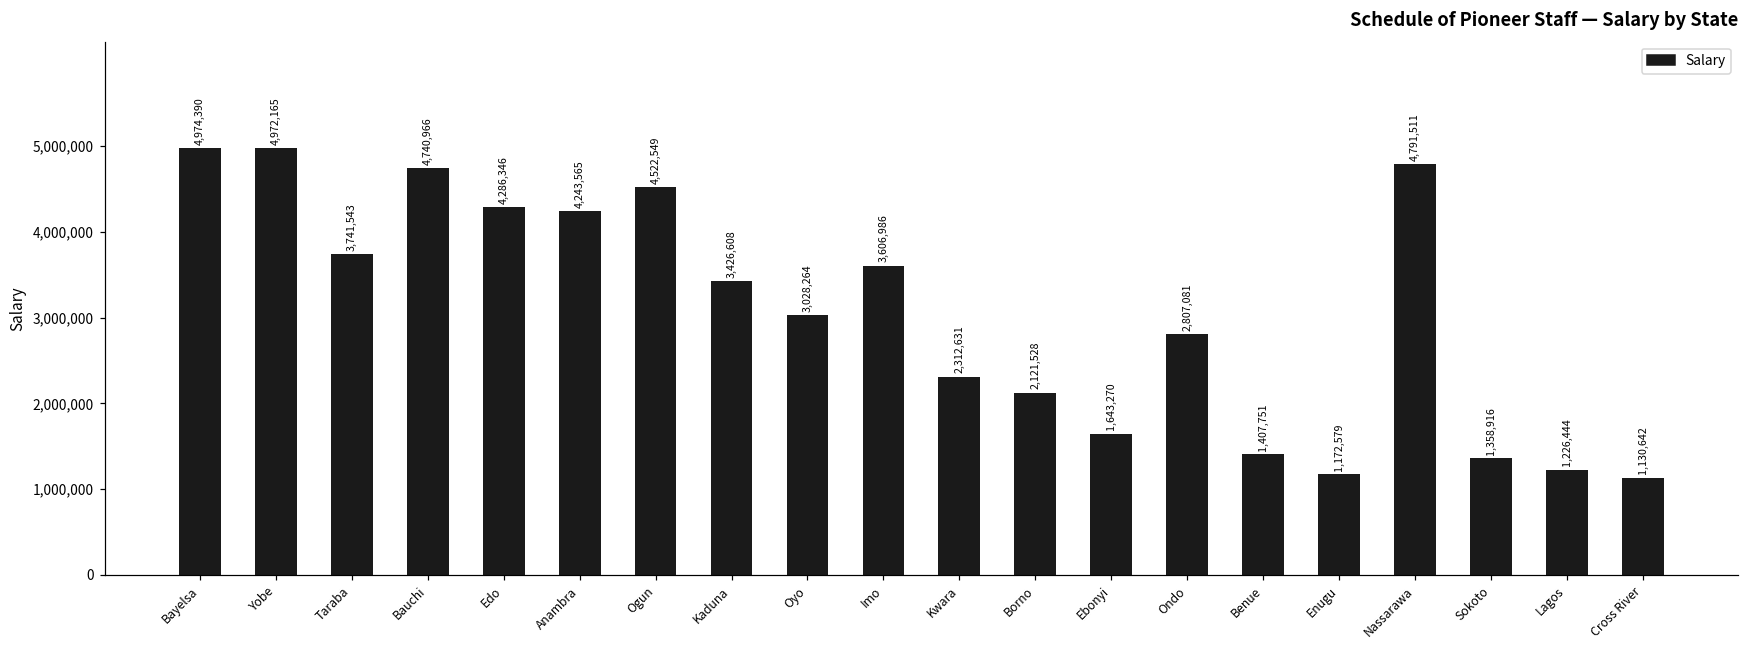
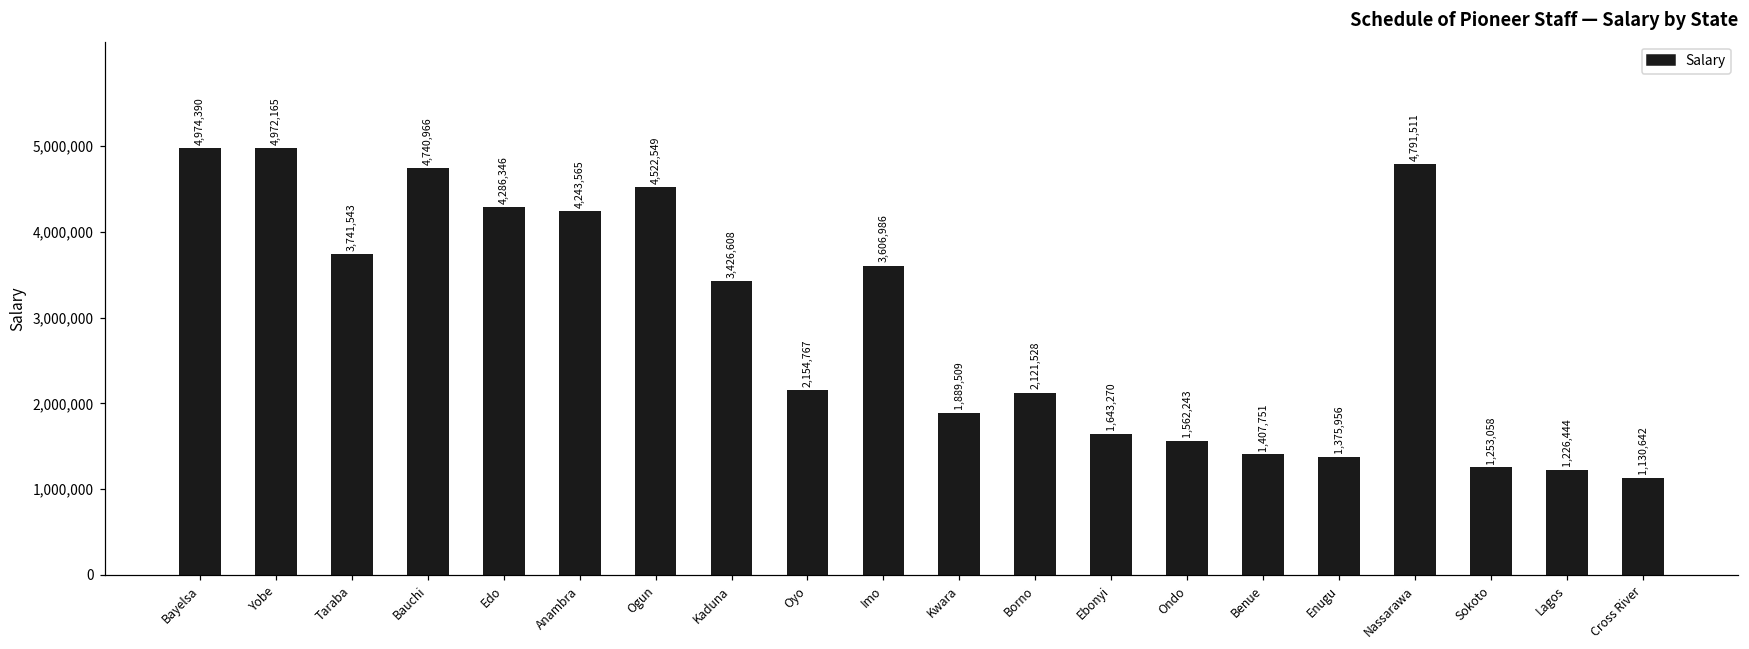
  {
    "Bayelsa": "4,974,390",
    "Yobe": "4,972,165",
    "Taraba": "3,741,543",
    "Bauchi": "4,740,966",
    "Edo": "4,286,346",
    "Anambra": "4,243,565",
    "Ogun": "4,522,549",
    "Kaduna": "3,426,608",
-   "Oyo": "3,028,264",
+   "Oyo": "2,154,767",
    "Imo": "3,606,986",
-   "Kwara": "2,312,631",
+   "Kwara": "1,889,509",
    "Borno": "2,121,528",
    "Ebonyi": "1,643,270",
-   "Ondo": "2,807,081",
+   "Ondo": "1,562,243",
    "Benue": "1,407,751",
-   "Enugu": "1,172,579",
+   "Enugu": "1,375,956",
    "Nassarawa": "4,791,511",
-   "Sokoto": "1,358,916",
+   "Sokoto": "1,253,058",
    "Lagos": "1,226,444",
    "Cross River": "1,130,642"
  }
